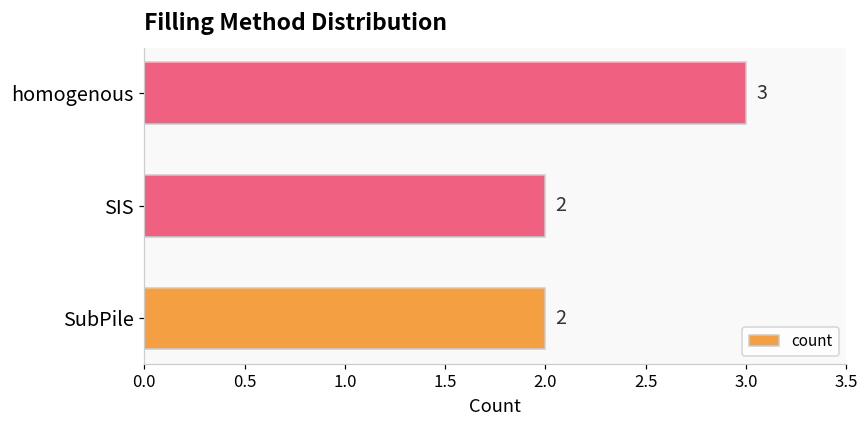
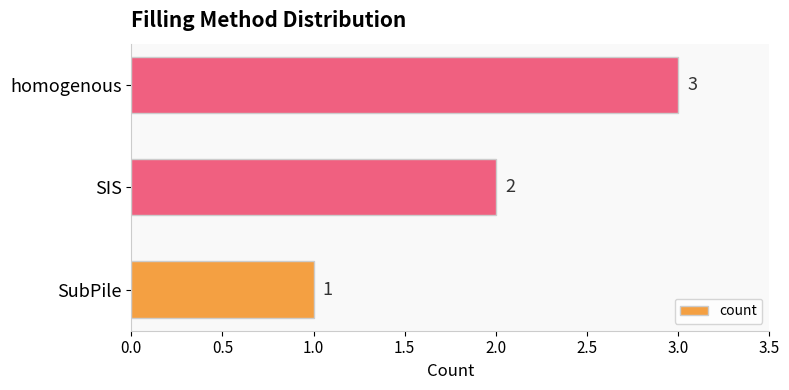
  {
    "homogenous": 3,
    "SIS": 2,
-   "SubPile": 2
+   "SubPile": 1
  }
